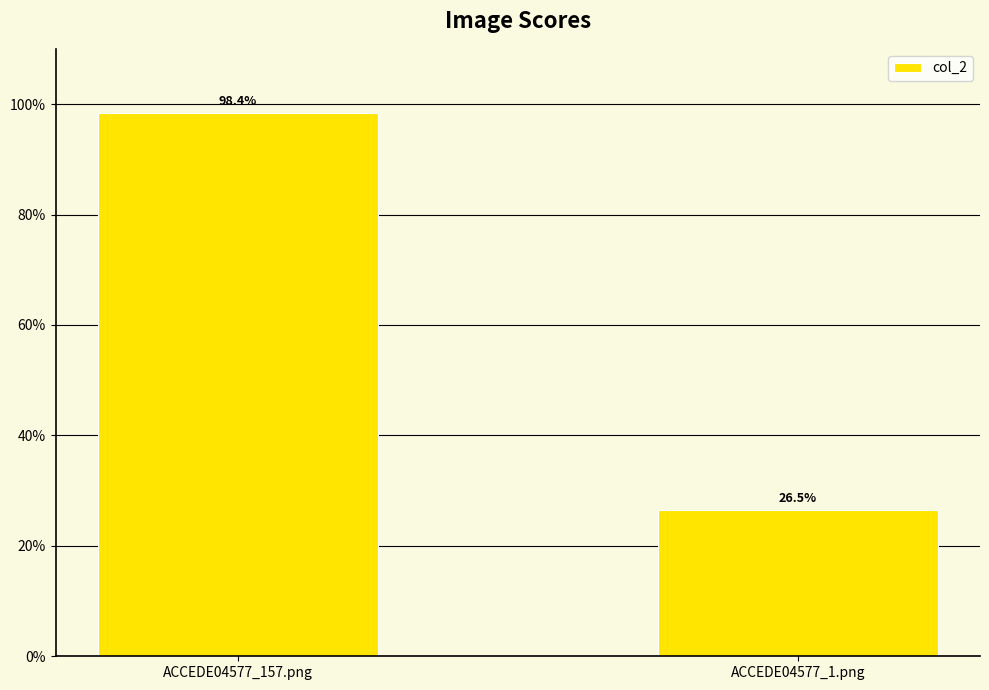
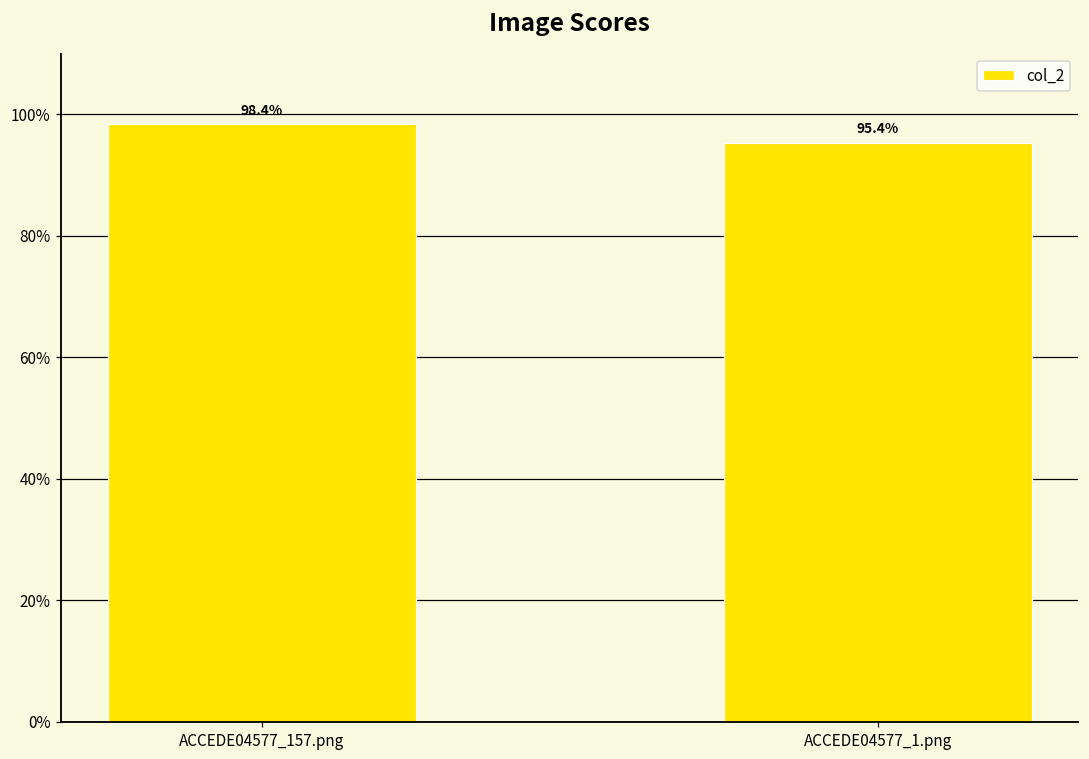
  {
    "ACCEDE04577_157.png": "98.4%",
-   "ACCEDE04577_1.png": "26.5%"
+   "ACCEDE04577_1.png": "95.4%"
  }
